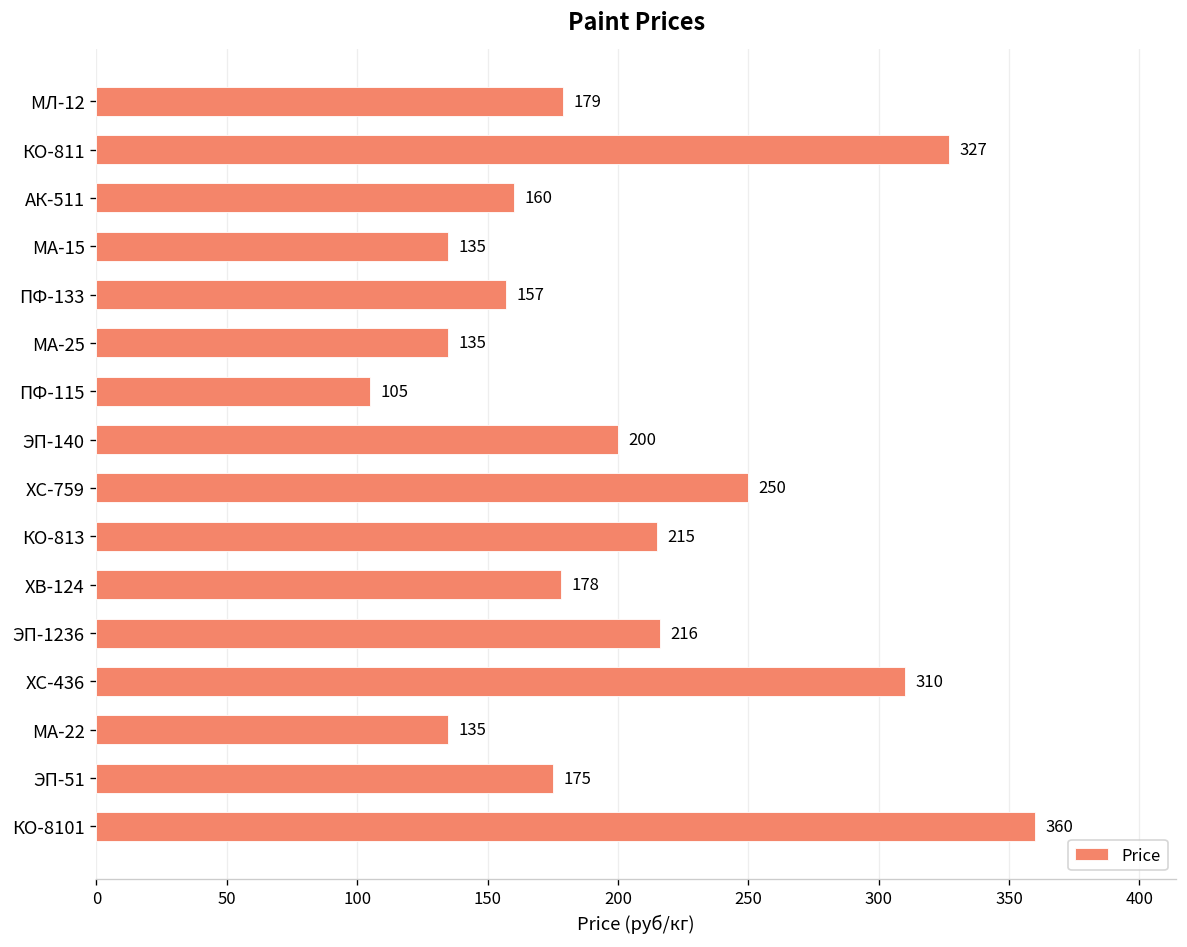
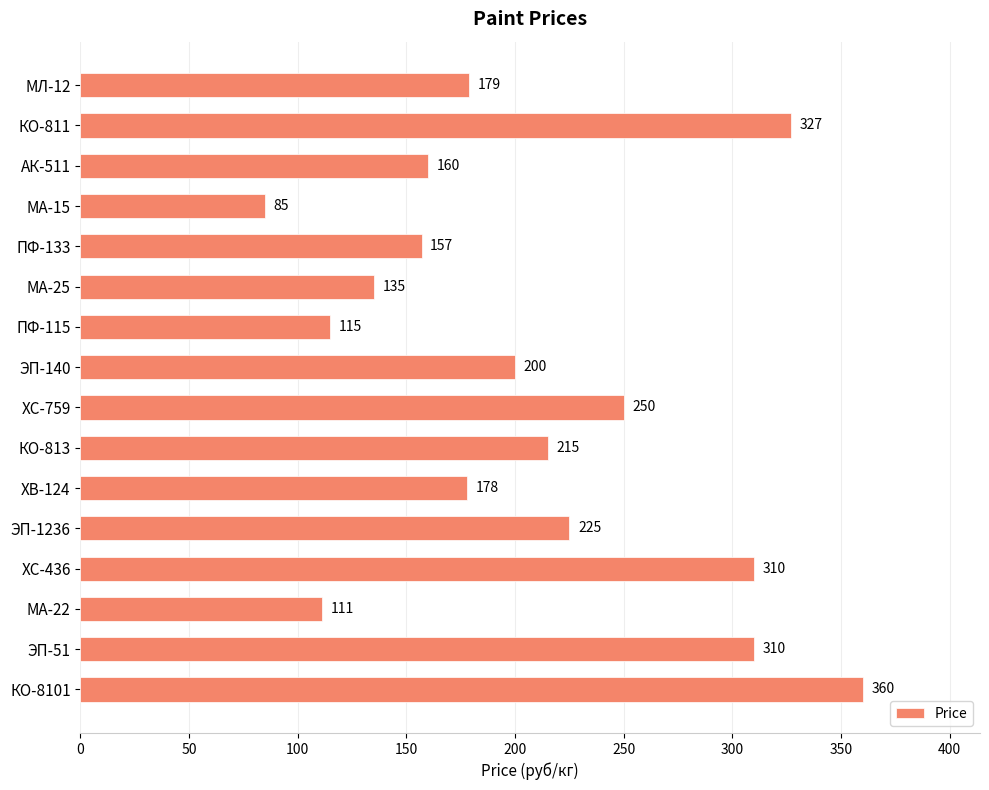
  {
    "МЛ-12": 179,
    "КО-811": 327,
    "АК-511": 160,
-   "МА-15": 135,
+   "МА-15": 85,
    "ПФ-133": 157,
    "МА-25": 135,
-   "ПФ-115": 105,
+   "ПФ-115": 115,
    "ЭП-140": 200,
    "ХС-759": 250,
    "КО-813": 215,
    "ХВ-124": 178,
-   "ЭП-1236": 216,
+   "ЭП-1236": 225,
    "ХС-436": 310,
-   "МА-22": 135,
-   "ЭП-51": 175,
+   "МА-22": 111,
+   "ЭП-51": 310,
    "КО-8101": 360
  }
